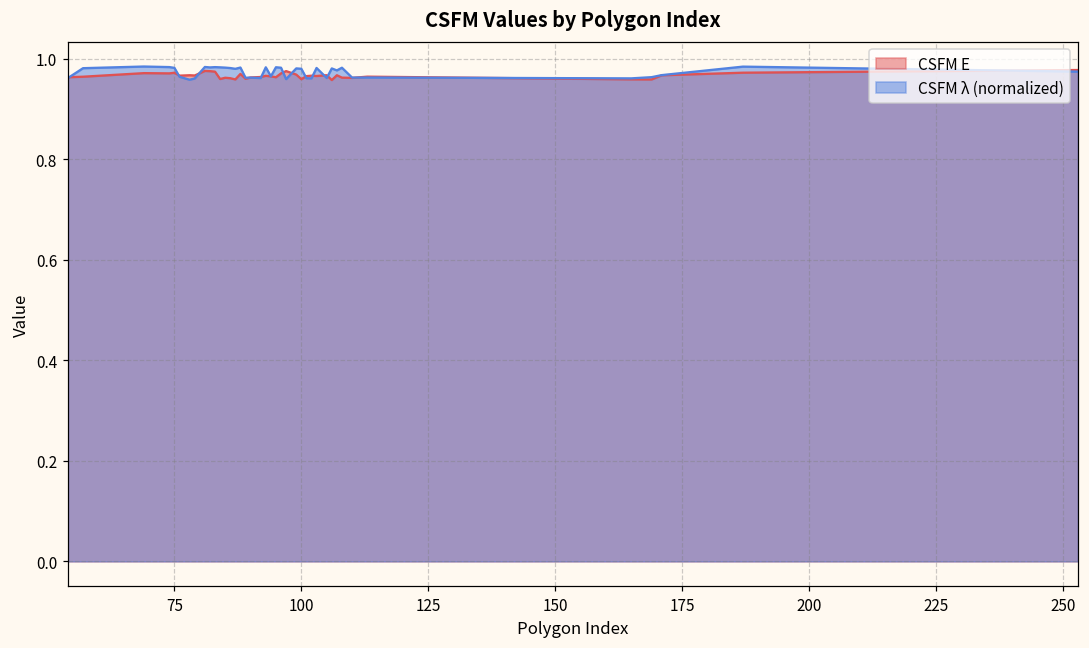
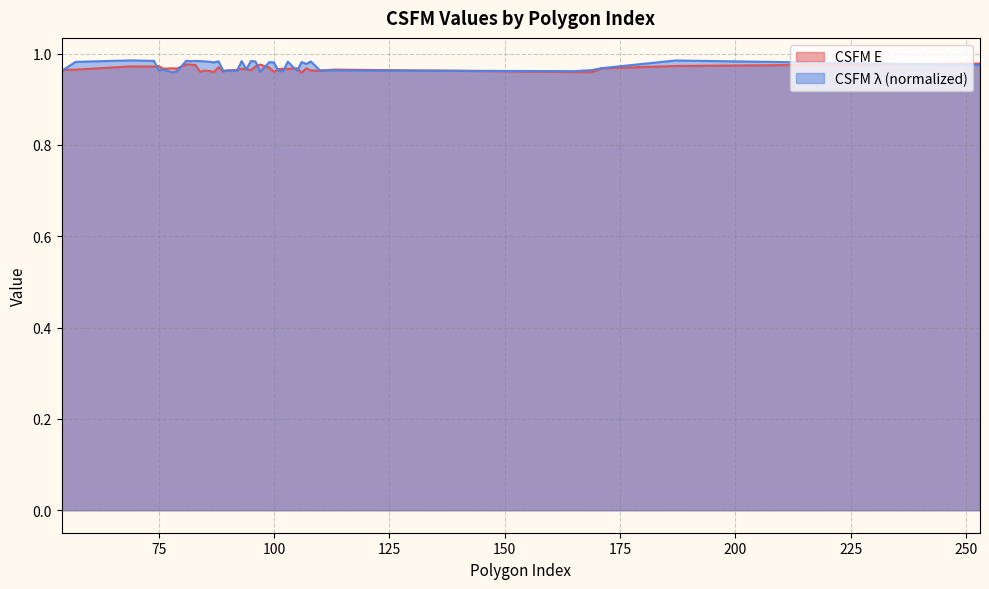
  {
    "CSFM E": {
      "75": 0.97,
      "100": 0.96
    },
    "CSFM λ (normalized)": {
-     "75": 0.98,
+     "75": 0.96,
      "100": 0.98
    }
  }
